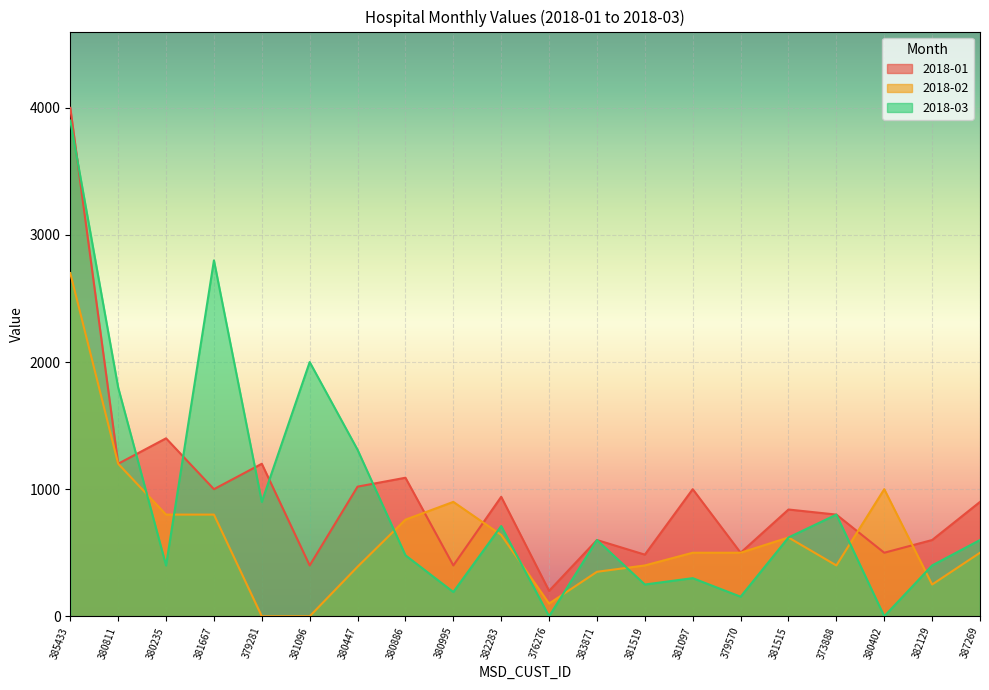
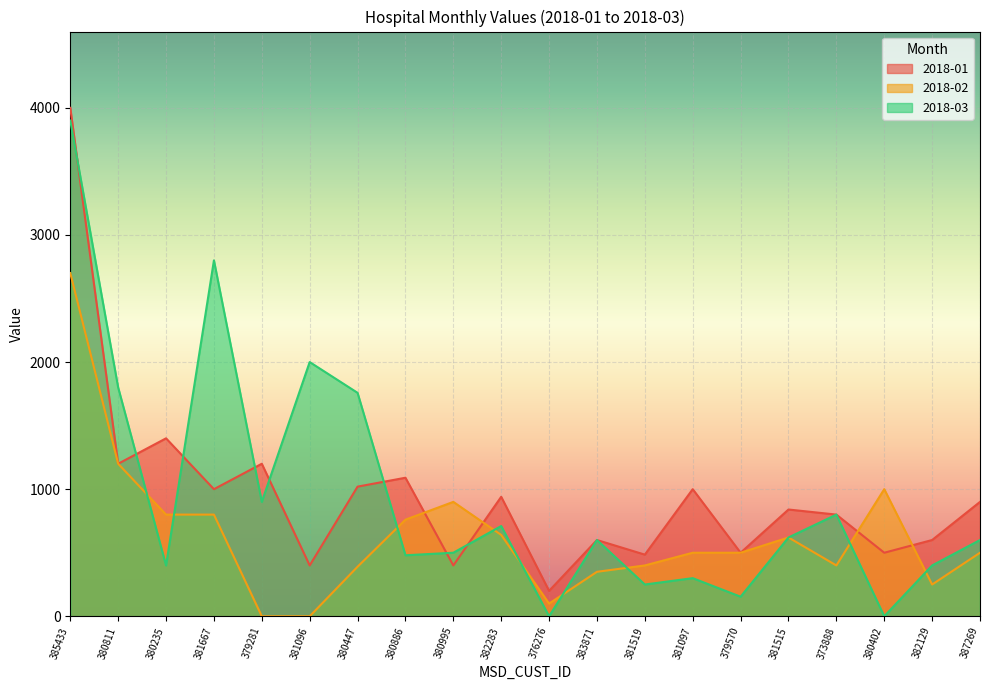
  {
    "2018-01": {
      "385433": 4000,
      "380235": 1400,
      "381667": 1000,
      "379281": 1200,
      "381096": 400,
      "380447": 1020,
      "380886": 1090,
      "380995": 400,
      "382283": 940,
      "376276": 200,
      "381519": 490,
      "381097": 1000,
      "381515": 840,
      "380402": 500,
      "382129": 600,
      "387269": 900
    },
    "2018-02": {
      "385433": 2700,
      "380235": 800,
      "381667": 800,
      "379281": 0,
      "381096": 0,
      "380447": 390,
      "380886": 760,
      "380995": 900,
      "382283": 640,
      "376276": 100,
      "383871": 350,
      "381519": 400,
      "381097": 500,
      "373888": 400,
      "380402": 1000,
      "382129": 250,
      "387269": 500
    },
    "2018-03": {
      "385433": 3900,
      "380811": 1800,
      "380235": 400,
      "381667": 2800,
      "379281": 900,
      "381096": 2000,
-     "380447": 1310,
+     "380447": 1760,
      "380886": 480,
-     "380995": 190,
+     "380995": 500,
      "382283": 710,
      "376276": 0,
      "381519": 250,
      "381097": 300,
      "379570": 150,
      "380402": 0,
      "382129": 400,
      "387269": 600
    }
  }
